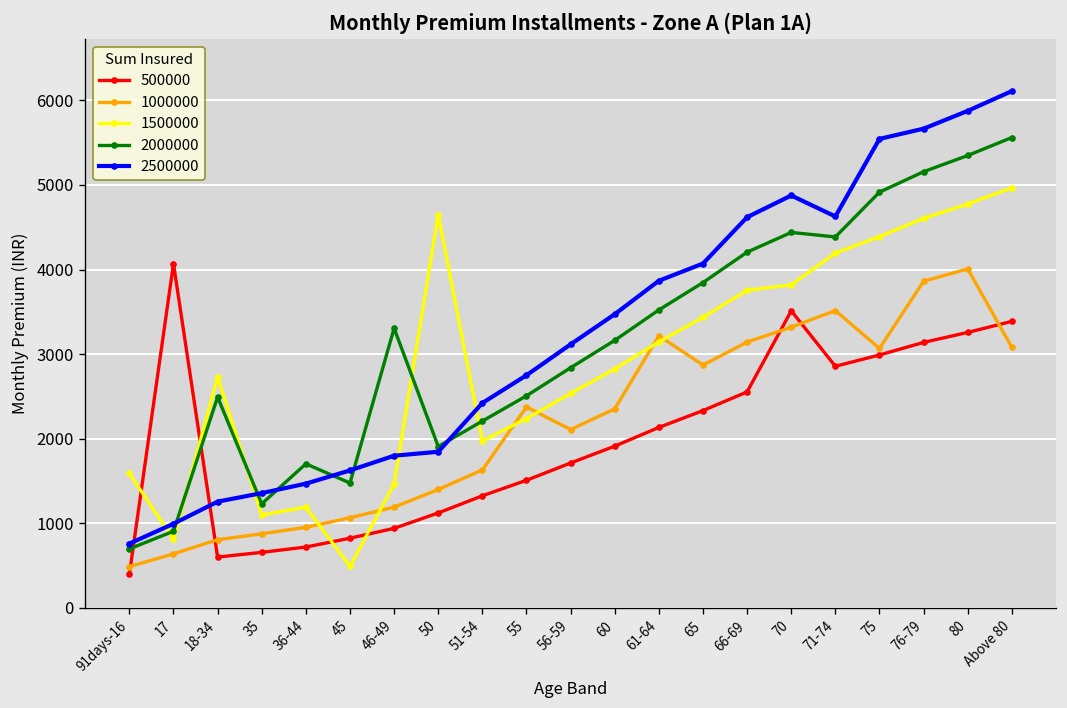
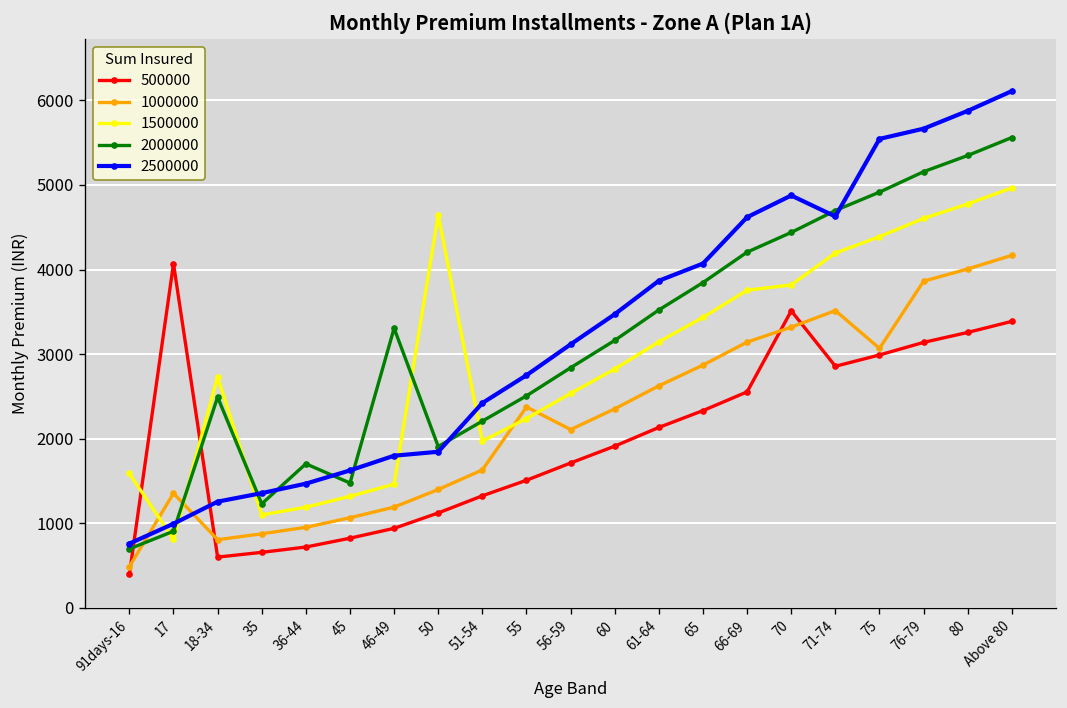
  {
    "500000": {
      "91days-16": 400,
      "17": 4100,
      "18-34": 600,
      "35": 700,
      "36-44": 700,
      "45": 800,
      "46-49": 900,
      "50": 1100,
      "51-54": 1300,
      "55": 1500,
      "56-59": 1700,
      "60": 1900,
      "61-64": 2100,
      "65": 2300,
      "66-69": 2600,
      "70": 3500,
      "71-74": 2900,
      "75": 3000,
      "76-79": 3100,
      "80": 3300,
      "Above 80": 3400
    },
    "1000000": {
      "91days-16": 500,
-     "17": 600,
+     "17": 1400,
      "18-34": 800,
      "35": 900,
      "36-44": 1000,
      "45": 1100,
      "46-49": 1200,
      "50": 1400,
      "51-54": 1600,
      "55": 2400,
      "56-59": 2100,
      "60": 2400,
-     "61-64": 3200,
+     "61-64": 2600,
      "65": 2900,
      "66-69": 3100,
      "70": 3300,
      "71-74": 3500,
      "75": 3100,
      "76-79": 3900,
      "80": 4000,
-     "Above 80": 3100
+     "Above 80": 4200
    },
    "1500000": {
      "91days-16": 1600,
      "17": 800,
      "18-34": 2700,
      "35": 1100,
      "36-44": 1200,
-     "45": 500,
+     "45": 1300,
      "46-49": 1500,
      "50": 4600,
      "51-54": 2000,
      "55": 2200,
      "56-59": 2500,
      "60": 2800,
      "61-64": 3100,
      "65": 3400,
      "66-69": 3800,
      "70": 3800,
      "71-74": 4200,
      "75": 4400,
      "76-79": 4600,
      "80": 4800,
      "Above 80": 5000
    },
    "2000000": {
      "91days-16": 700,
      "17": 900,
      "18-34": 2500,
      "35": 1200,
      "36-44": 1700,
      "45": 1500,
      "46-49": 3300,
      "50": 1900,
      "51-54": 2200,
      "55": 2500,
      "56-59": 2800,
      "60": 3200,
      "61-64": 3500,
      "65": 3800,
      "66-69": 4200,
      "70": 4400,
-     "71-74": 4400,
+     "71-74": 4700,
      "75": 4900,
      "76-79": 5200,
      "80": 5300,
      "Above 80": 5600
    },
    "2500000": {
      "91days-16": 800,
      "17": 1000,
      "18-34": 1300,
      "35": 1400,
      "36-44": 1500,
      "45": 1600,
      "46-49": 1800,
      "50": 1800,
      "51-54": 2400,
      "55": 2700,
      "56-59": 3100,
      "60": 3500,
      "61-64": 3900,
      "65": 4100,
      "66-69": 4600,
      "70": 4900,
      "71-74": 4600,
      "75": 5500,
      "76-79": 5700,
      "80": 5900,
      "Above 80": 6100
    }
  }
